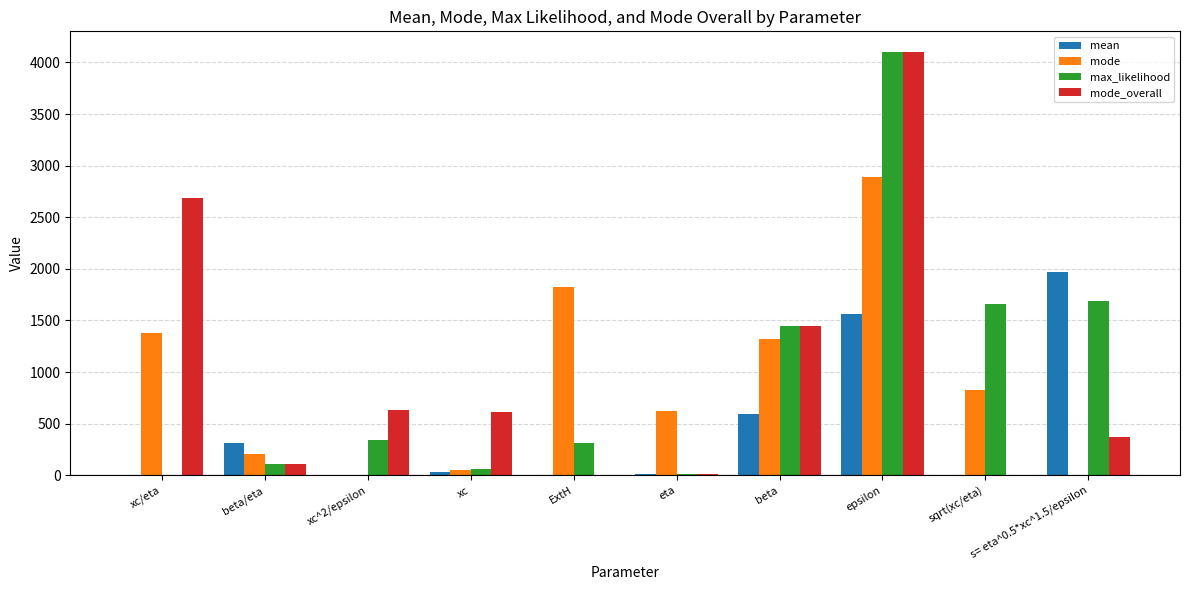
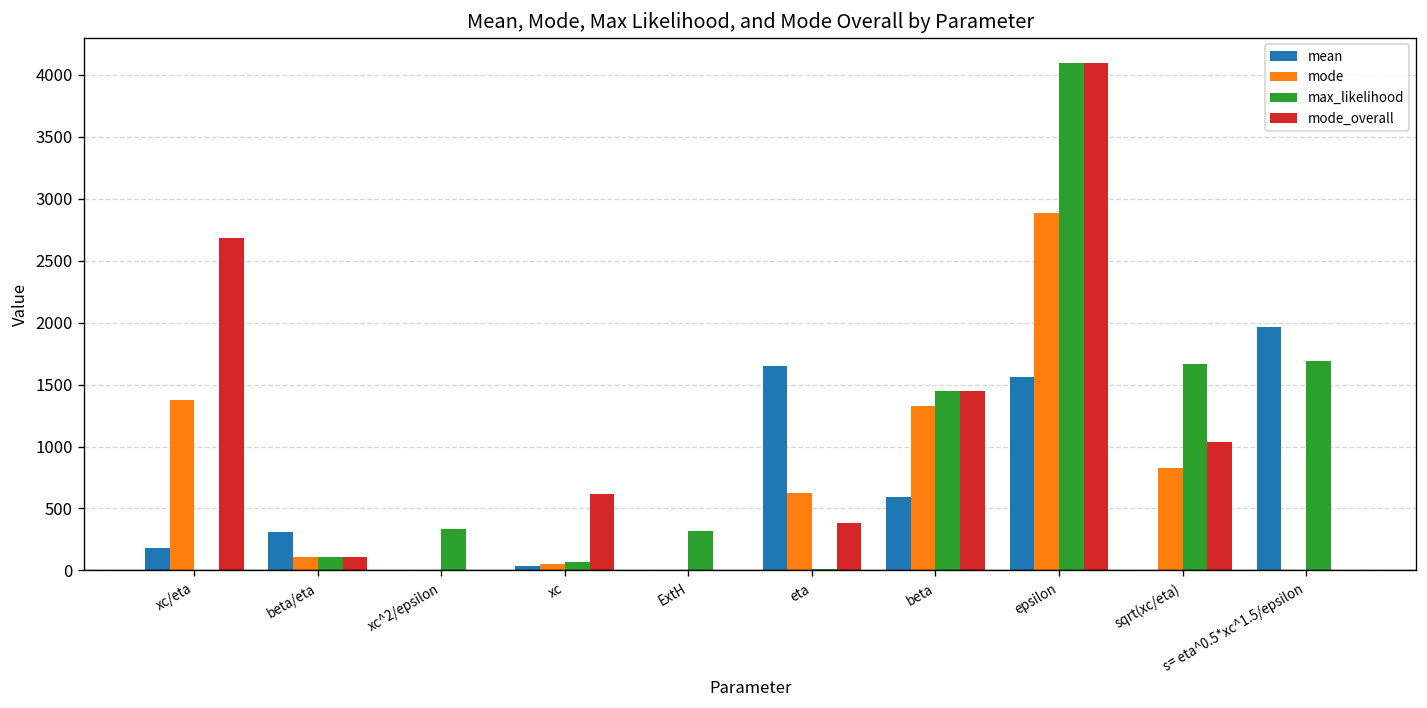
  {
    "mean": {
-     "xc/eta": 0,
+     "xc/eta": 180,
      "beta/eta": 310,
      "xc": 40,
-     "eta": 10,
+     "eta": 1650,
      "beta": 590,
      "epsilon": 1560,
      "s= eta^0.5*xc^1.5/epsilon": 1970
    },
    "mode": {
      "xc/eta": 1380,
-     "beta/eta": 210,
+     "beta/eta": 110,
      "xc": 50,
-     "ExtH": 1830,
+     "ExtH": 10,
      "eta": 630,
      "beta": 1320,
      "epsilon": 2890,
      "sqrt(xc/eta)": 830
    },
    "max_likelihood": {
      "beta/eta": 110,
      "xc^2/epsilon": 340,
      "xc": 70,
      "ExtH": 310,
      "beta": 1450,
      "epsilon": 4100,
      "sqrt(xc/eta)": 1660,
      "s= eta^0.5*xc^1.5/epsilon": 1690
    },
    "mode_overall": {
      "xc/eta": 2690,
      "beta/eta": 110,
-     "xc^2/epsilon": 630,
+     "xc^2/epsilon": 0,
      "xc": 610,
-     "eta": 10,
+     "eta": 380,
      "beta": 1450,
      "epsilon": 4100,
-     "sqrt(xc/eta)": 0,
-     "s= eta^0.5*xc^1.5/epsilon": 380
+     "sqrt(xc/eta)": 1040,
+     "s= eta^0.5*xc^1.5/epsilon": 0
    }
  }
